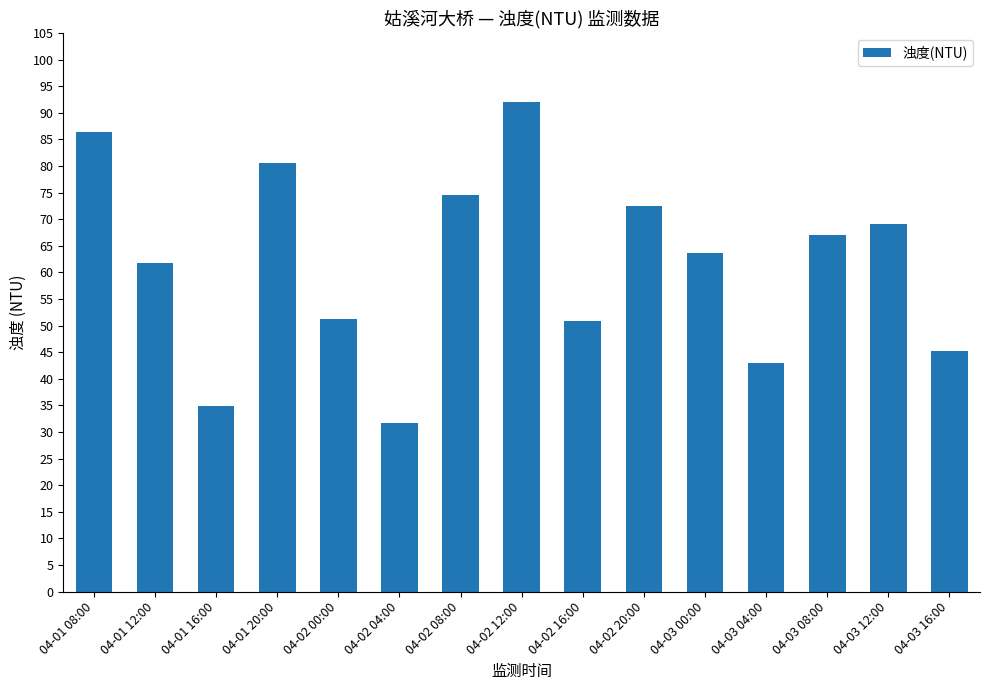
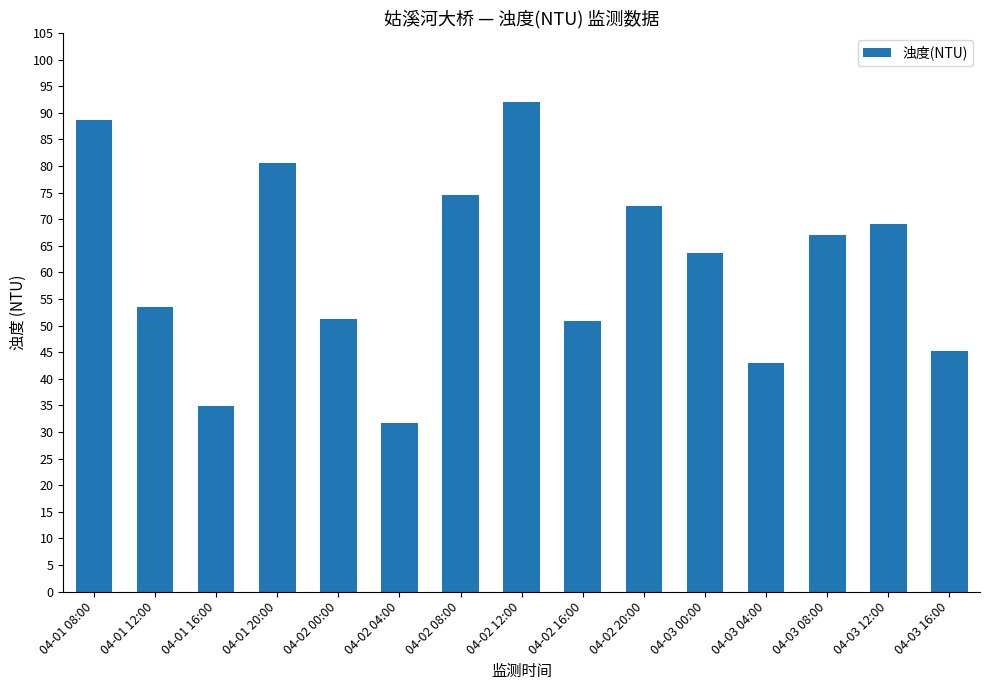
  {
-   "04-01 08:00": 86,
-   "04-01 12:00": 62,
+   "04-01 08:00": 89,
+   "04-01 12:00": 54,
    "04-01 16:00": 35,
    "04-01 20:00": 81,
    "04-02 00:00": 51,
    "04-02 04:00": 32,
    "04-02 08:00": 75,
    "04-02 12:00": 92,
    "04-02 16:00": 51,
    "04-02 20:00": 73,
    "04-03 00:00": 64,
    "04-03 04:00": 43,
    "04-03 08:00": 67,
    "04-03 12:00": 69,
    "04-03 16:00": 45
  }
